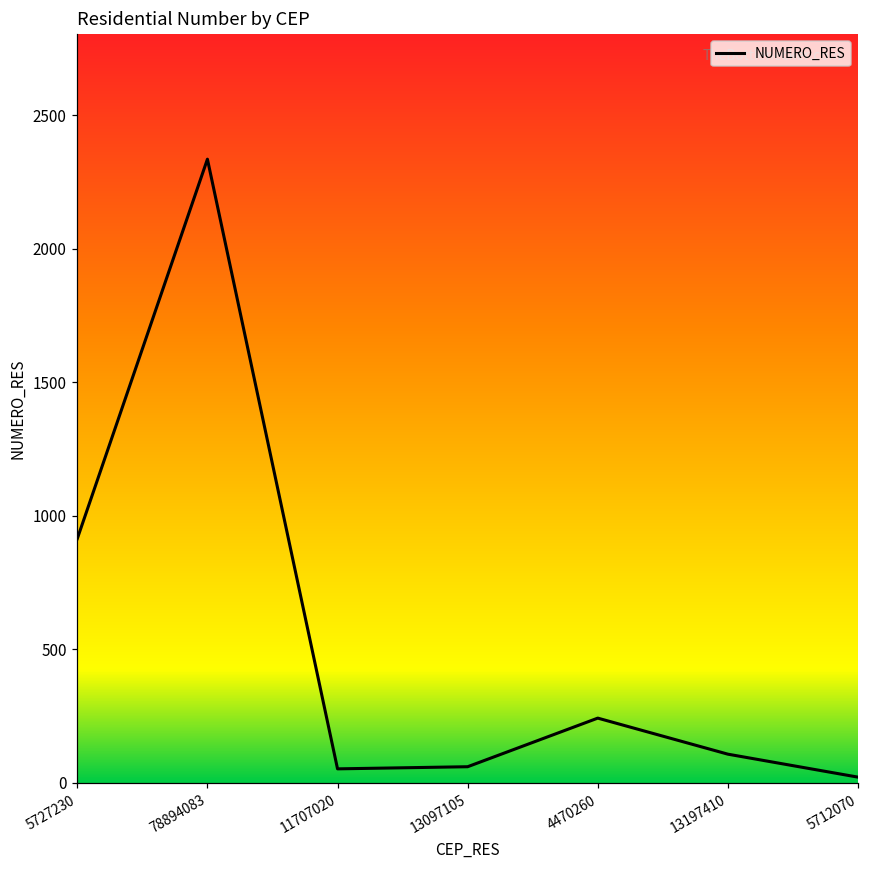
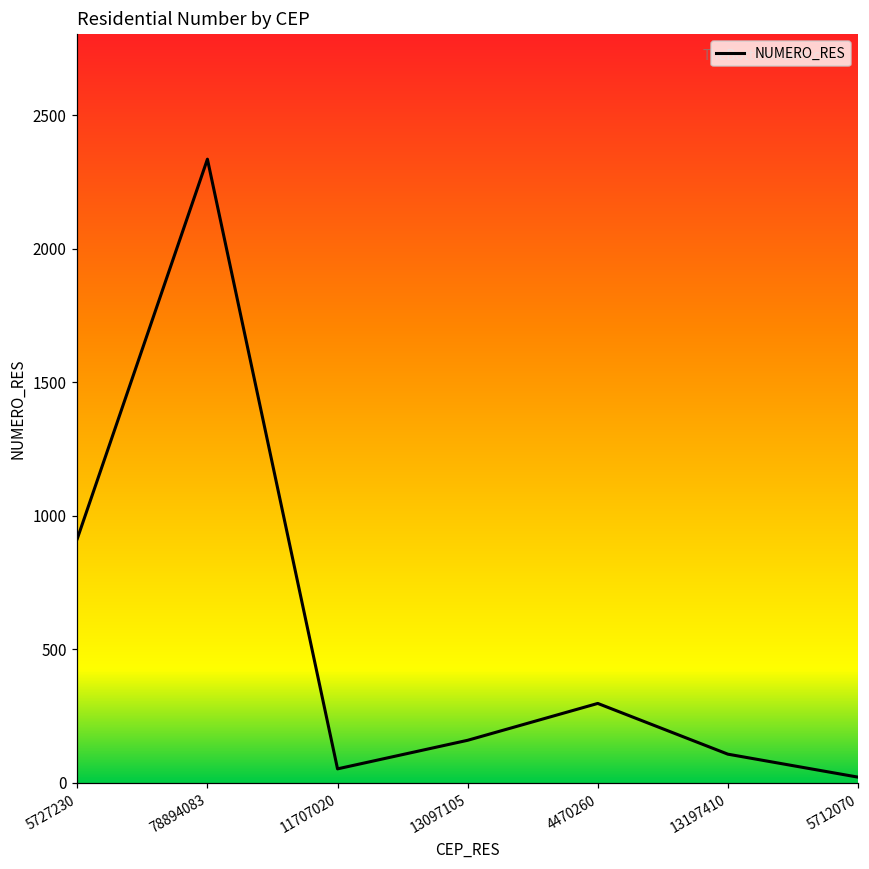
  {
    "5727230": 910,
    "78894083": 2340,
    "11707020": 50,
-   "13097105": 60,
-   "4470260": 240,
+   "13097105": 160,
+   "4470260": 300,
    "13197410": 110,
    "5712070": 20
  }
